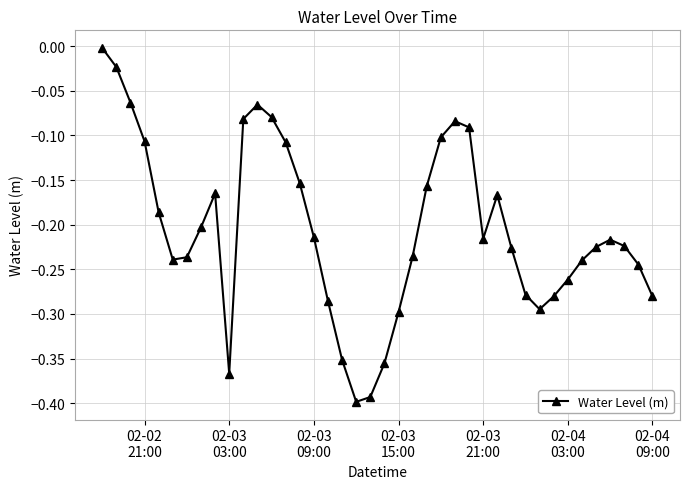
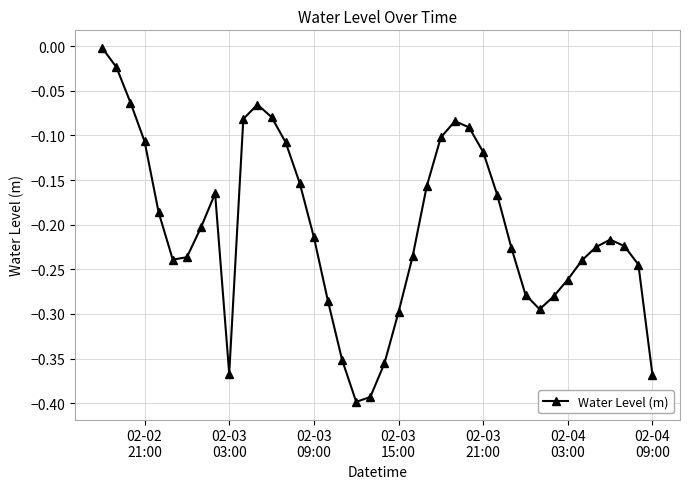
  {
    "02-02 21:00": -0.11,
    "02-03 03:00": -0.37,
    "02-03 09:00": -0.21,
    "02-03 15:00": -0.30,
-   "02-03 21:00": -0.22,
+   "02-03 21:00": -0.12,
    "02-04 03:00": -0.26,
-   "02-04 09:00": -0.28
+   "02-04 09:00": -0.37
  }
